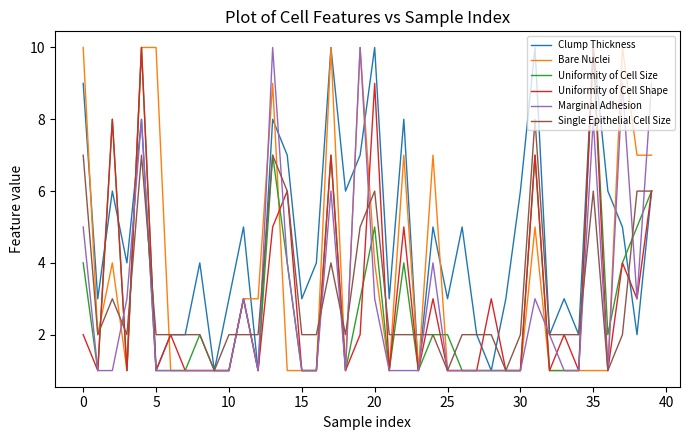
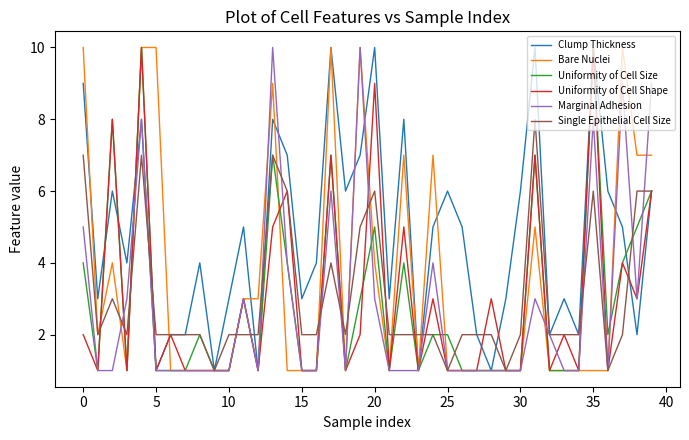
  {
    "Clump Thickness": {
      "0": 9,
      "10": 3,
      "15": 3,
      "20": 10,
-     "25": 3,
+     "25": 6,
      "30": 6
    },
    "Bare Nuclei": {
      "0": 10,
      "5": 10,
      "20": 4,
      "35": 1
    },
    "Uniformity of Cell Size": {
      "0": 4,
      "20": 5,
      "25": 2
    },
    "Uniformity of Cell Shape": {
      "0": 2,
      "20": 9
    },
    "Marginal Adhesion": {
      "0": 5,
      "20": 3
    },
    "Single Epithelial Cell Size": {
      "0": 7,
      "5": 2,
      "10": 2,
      "15": 2,
      "20": 6,
      "30": 2,
      "35": 6
    }
  }
